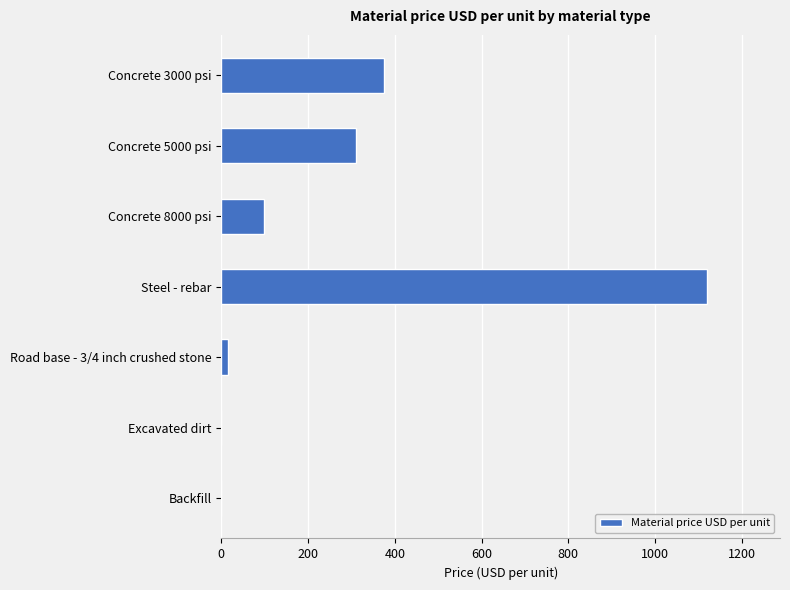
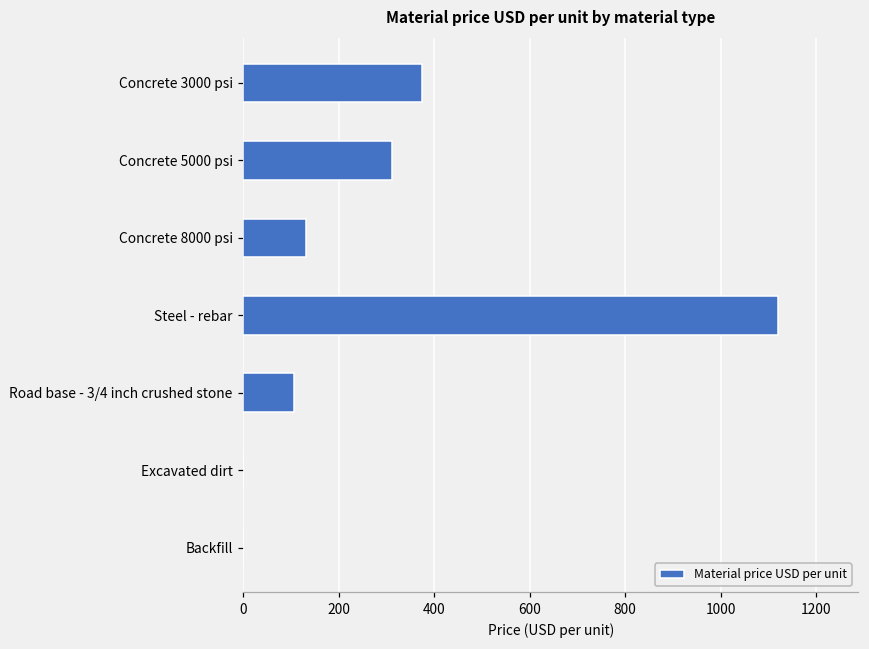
  {
    "Concrete 3000 psi": 380,
    "Concrete 5000 psi": 310,
-   "Concrete 8000 psi": 100,
+   "Concrete 8000 psi": 130,
    "Steel - rebar": 1120,
-   "Road base - 3/4 inch crushed stone": 20,
+   "Road base - 3/4 inch crushed stone": 110,
    "Excavated dirt": 0,
    "Backfill": 0
  }
